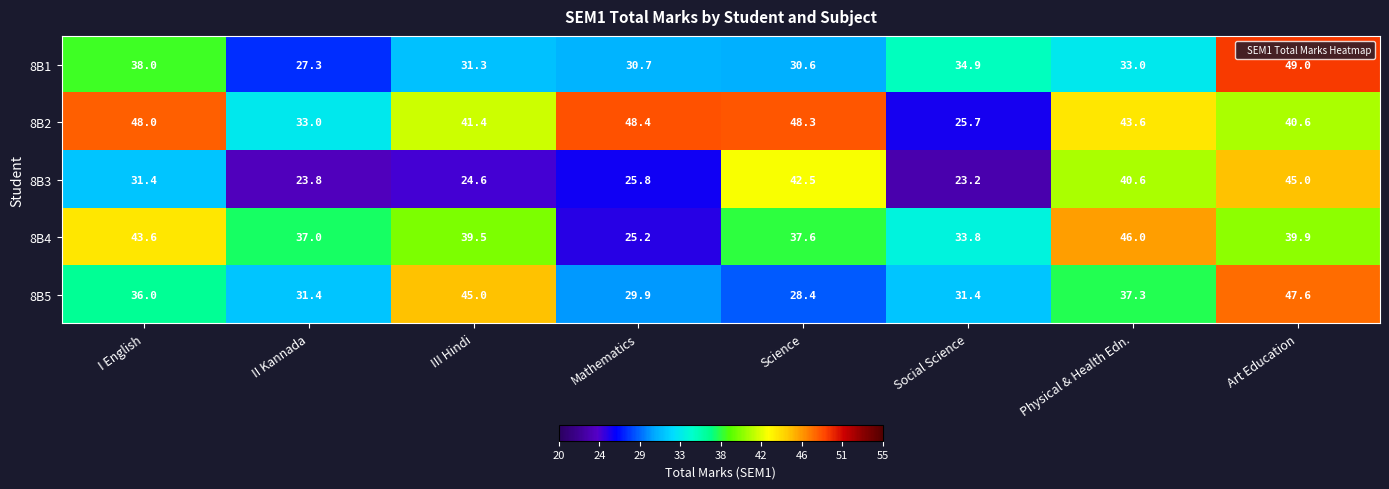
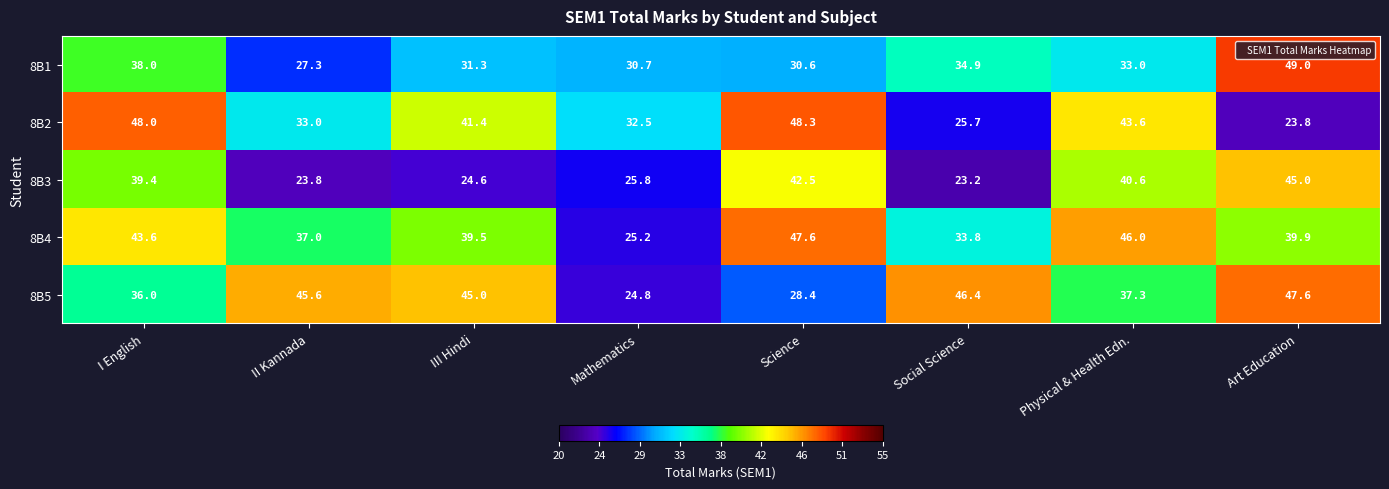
  {
    "8B1": {
      "I English": 38.0,
      "II Kannada": 27.3,
      "III Hindi": 31.3,
      "Mathematics": 30.7,
      "Science": 30.6,
      "Social Science": 34.9,
      "Physical & Health Edn.": 33.0,
      "Art Education": 49.0
    },
    "8B2": {
      "I English": 48.0,
      "II Kannada": 33.0,
      "III Hindi": 41.4,
-     "Mathematics": 48.4,
+     "Mathematics": 32.5,
      "Science": 48.3,
      "Social Science": 25.7,
      "Physical & Health Edn.": 43.6,
-     "Art Education": 40.6
+     "Art Education": 23.8
    },
    "8B3": {
-     "I English": 31.4,
+     "I English": 39.4,
      "II Kannada": 23.8,
      "III Hindi": 24.6,
      "Mathematics": 25.8,
      "Science": 42.5,
      "Social Science": 23.2,
      "Physical & Health Edn.": 40.6,
      "Art Education": 45.0
    },
    "8B4": {
      "I English": 43.6,
      "II Kannada": 37.0,
      "III Hindi": 39.5,
      "Mathematics": 25.2,
-     "Science": 37.6,
+     "Science": 47.6,
      "Social Science": 33.8,
      "Physical & Health Edn.": 46.0,
      "Art Education": 39.9
    },
    "8B5": {
      "I English": 36.0,
-     "II Kannada": 31.4,
+     "II Kannada": 45.6,
      "III Hindi": 45.0,
-     "Mathematics": 29.9,
+     "Mathematics": 24.8,
      "Science": 28.4,
-     "Social Science": 31.4,
+     "Social Science": 46.4,
      "Physical & Health Edn.": 37.3,
      "Art Education": 47.6
    }
  }
